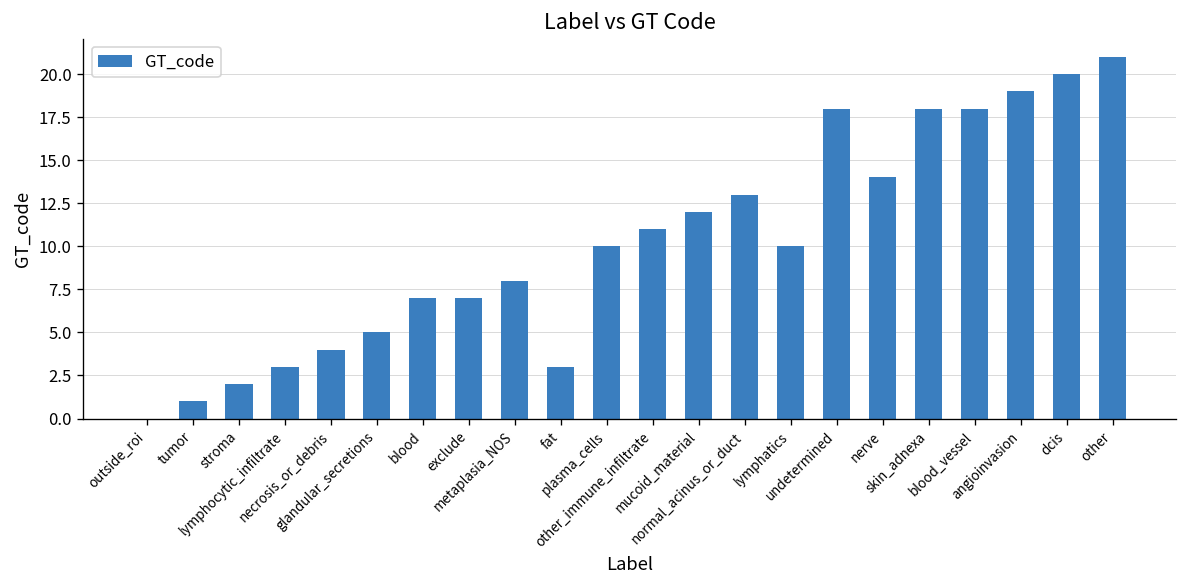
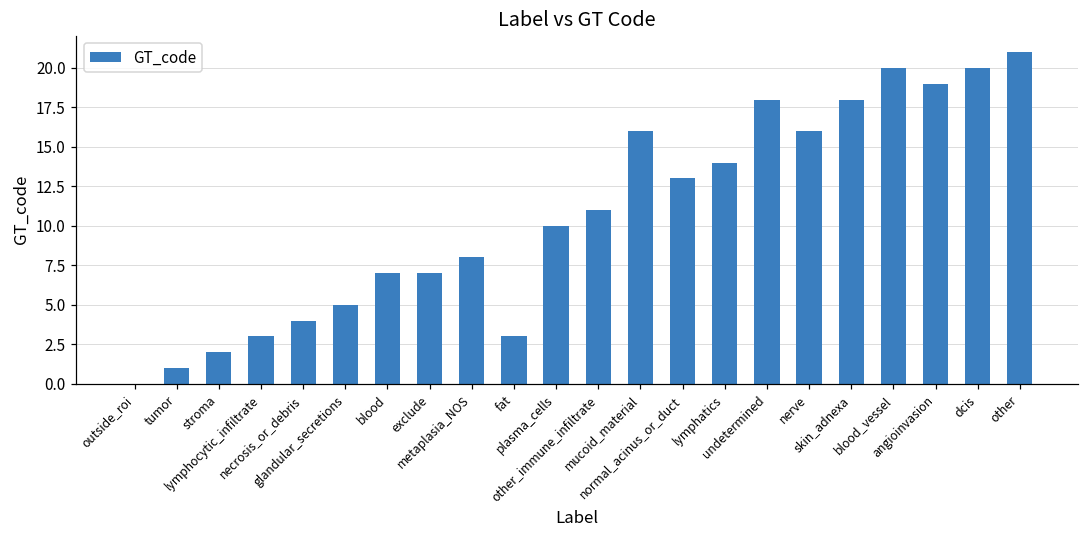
  {
    "outside_roi": 0,
    "tumor": 1,
    "stroma": 2,
    "lymphocytic_infiltrate": 3,
    "necrosis_or_debris": 4,
    "glandular_secretions": 5,
    "blood": 7,
    "exclude": 7,
    "metaplasia_NOS": 8,
    "fat": 3,
    "plasma_cells": 10,
    "other_immune_infiltrate": 11,
-   "mucoid_material": 12,
+   "mucoid_material": 16,
    "normal_acinus_or_duct": 13,
-   "lymphatics": 10,
+   "lymphatics": 14,
    "undetermined": 18,
-   "nerve": 14,
+   "nerve": 16,
    "skin_adnexa": 18,
-   "blood_vessel": 18,
+   "blood_vessel": 20,
    "angioinvasion": 19,
    "dcis": 20,
    "other": 21
  }
